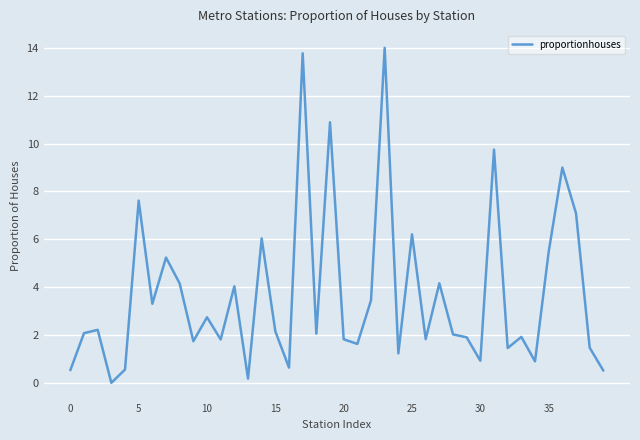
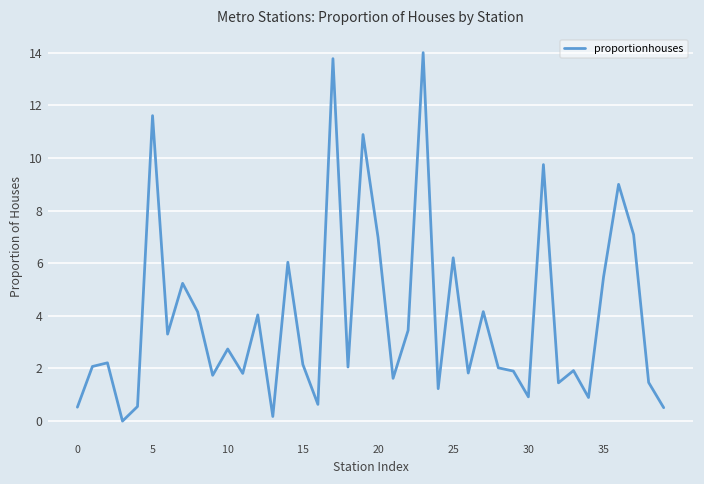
  {
    "0": 0.5,
-   "5": 7.6,
+   "5": 11.6,
    "10": 2.7,
    "15": 2.2,
-   "20": 1.8,
+   "20": 7.0,
    "25": 6.2,
    "30": 0.9,
    "35": 5.5
  }
